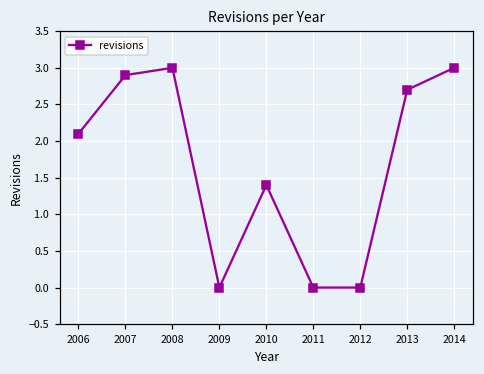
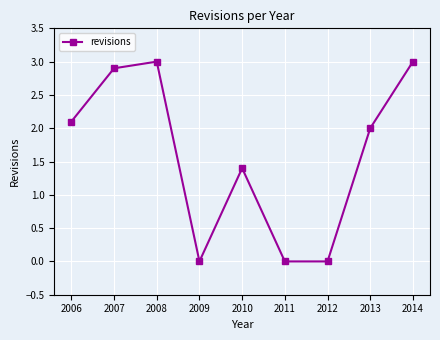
  {
    "2006": 2.1,
    "2007": 2.9,
    "2008": 3.0,
    "2009": 0.0,
    "2010": 1.4,
    "2011": 0.0,
    "2012": 0.0,
-   "2013": 2.7,
+   "2013": 2.0,
    "2014": 3.0
  }
